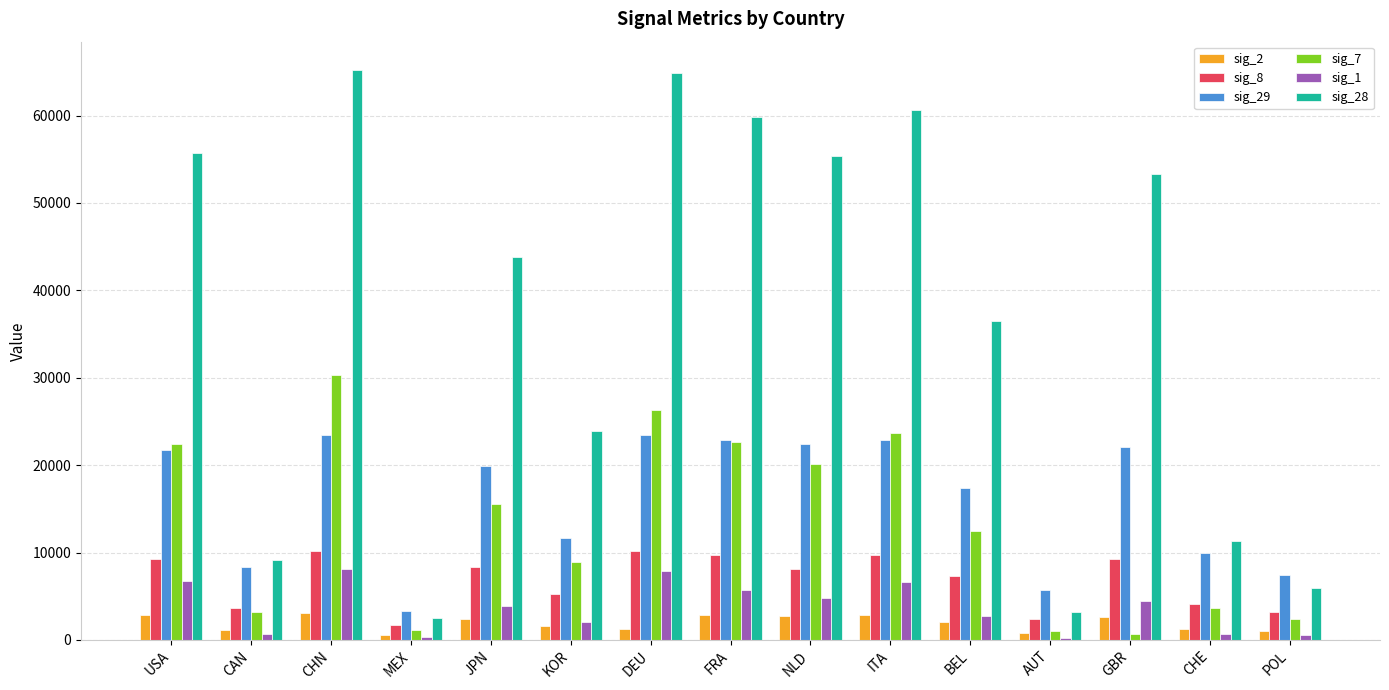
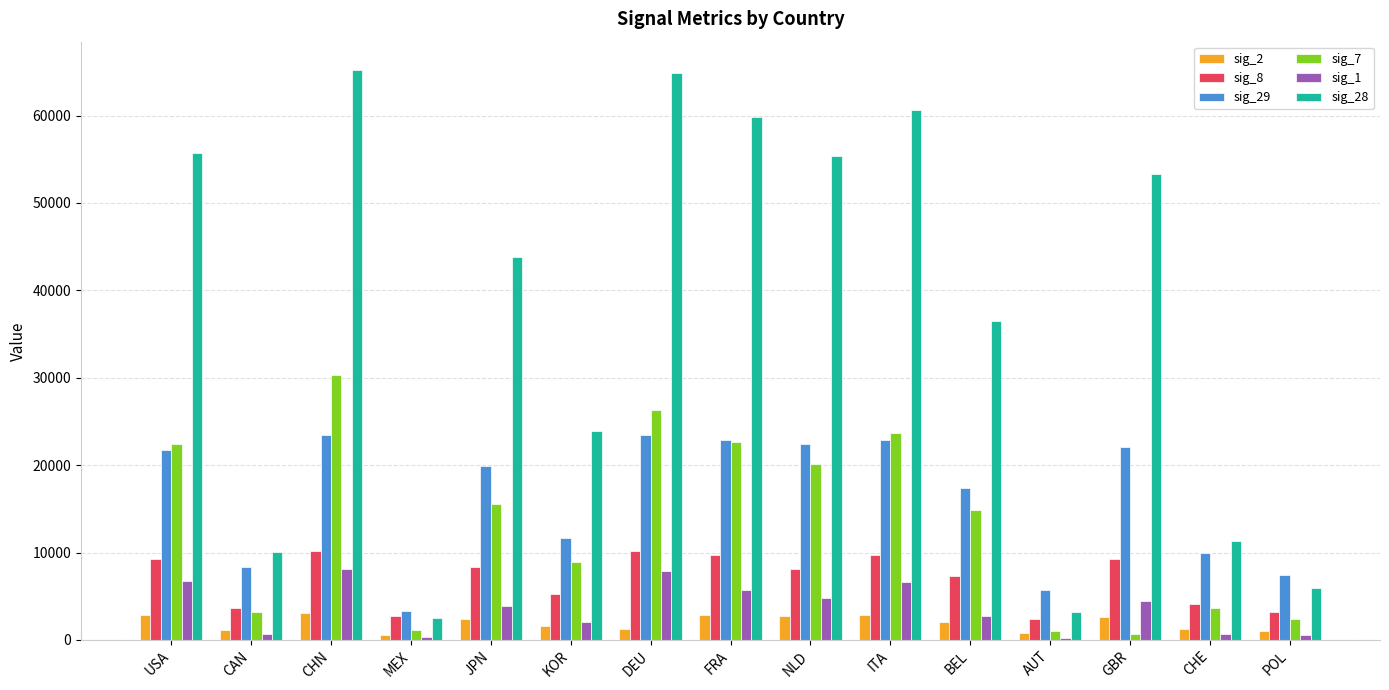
  {
    "sig_2": {
      "USA": 3000,
      "CAN": 1000,
      "CHN": 3000,
      "MEX": 1000,
      "JPN": 2000,
      "KOR": 2000,
      "DEU": 1000,
      "FRA": 3000,
      "NLD": 3000,
      "ITA": 3000,
      "BEL": 2000,
      "AUT": 1000,
      "GBR": 3000,
      "CHE": 1000,
      "POL": 1000
    },
    "sig_8": {
      "USA": 9000,
      "CAN": 4000,
      "CHN": 10000,
-     "MEX": 2000,
+     "MEX": 3000,
      "JPN": 8000,
      "KOR": 5000,
      "DEU": 10000,
      "FRA": 10000,
      "NLD": 8000,
      "ITA": 10000,
      "BEL": 7000,
      "AUT": 2000,
      "GBR": 9000,
      "CHE": 4000,
      "POL": 3000
    },
    "sig_29": {
      "USA": 22000,
      "CAN": 8000,
      "CHN": 23000,
      "MEX": 3000,
      "JPN": 20000,
      "KOR": 12000,
      "DEU": 23000,
      "FRA": 23000,
      "NLD": 22000,
      "ITA": 23000,
      "BEL": 17000,
      "AUT": 6000,
      "GBR": 22000,
      "CHE": 10000,
      "POL": 7000
    },
    "sig_7": {
      "USA": 22000,
      "CAN": 3000,
      "CHN": 30000,
      "MEX": 1000,
      "JPN": 16000,
      "KOR": 9000,
      "DEU": 26000,
      "FRA": 23000,
      "NLD": 20000,
      "ITA": 24000,
-     "BEL": 13000,
+     "BEL": 15000,
      "AUT": 1000,
      "GBR": 1000,
      "CHE": 4000,
      "POL": 2000
    },
    "sig_1": {
      "USA": 7000,
      "CAN": 1000,
      "CHN": 8000,
      "MEX": 0,
      "JPN": 4000,
      "KOR": 2000,
      "DEU": 8000,
      "FRA": 6000,
      "NLD": 5000,
      "ITA": 7000,
      "BEL": 3000,
      "GBR": 4000,
      "CHE": 1000,
      "POL": 1000
    },
    "sig_28": {
      "USA": 56000,
-     "CAN": 9000,
+     "CAN": 10000,
      "CHN": 65000,
      "MEX": 3000,
      "JPN": 44000,
      "KOR": 24000,
      "DEU": 65000,
      "FRA": 60000,
      "NLD": 55000,
      "ITA": 61000,
      "BEL": 37000,
      "AUT": 3000,
      "GBR": 53000,
      "CHE": 11000,
      "POL": 6000
    }
  }
